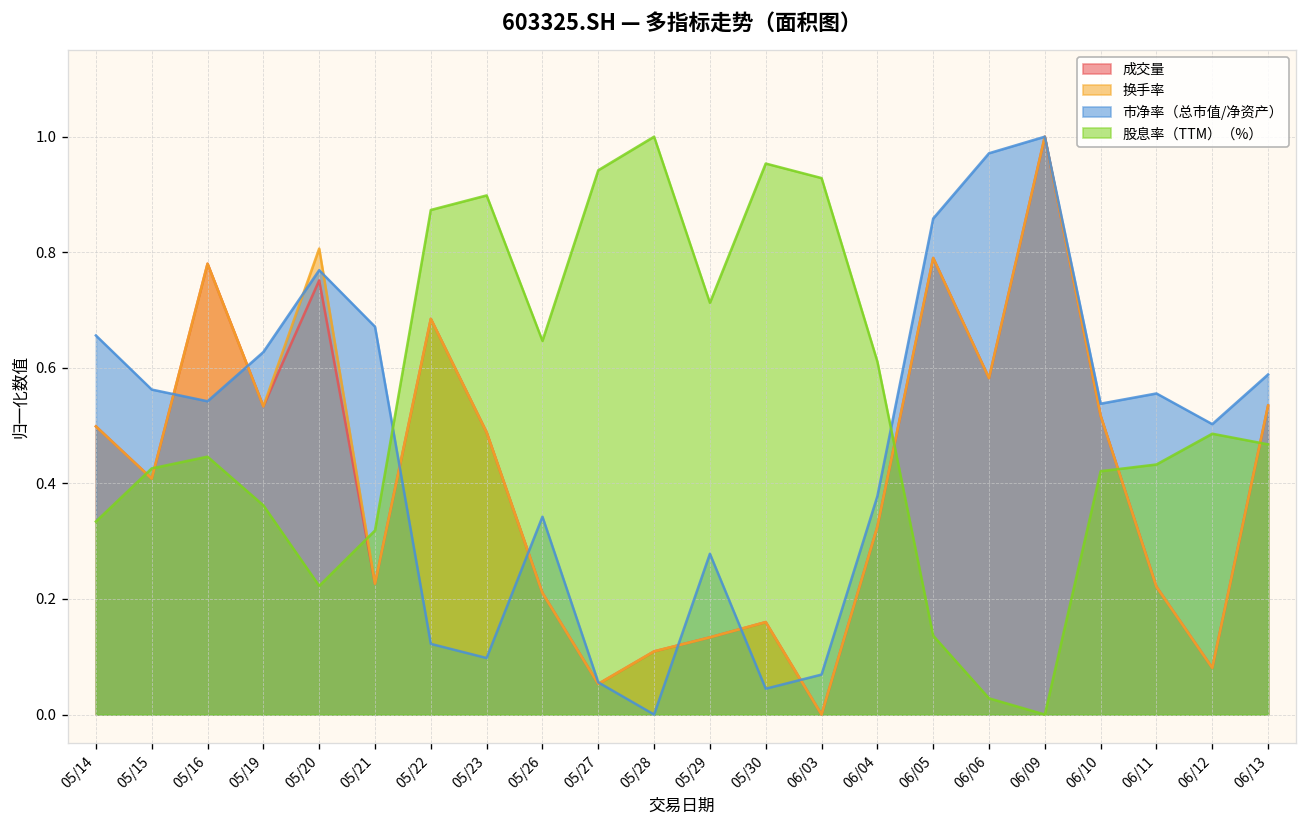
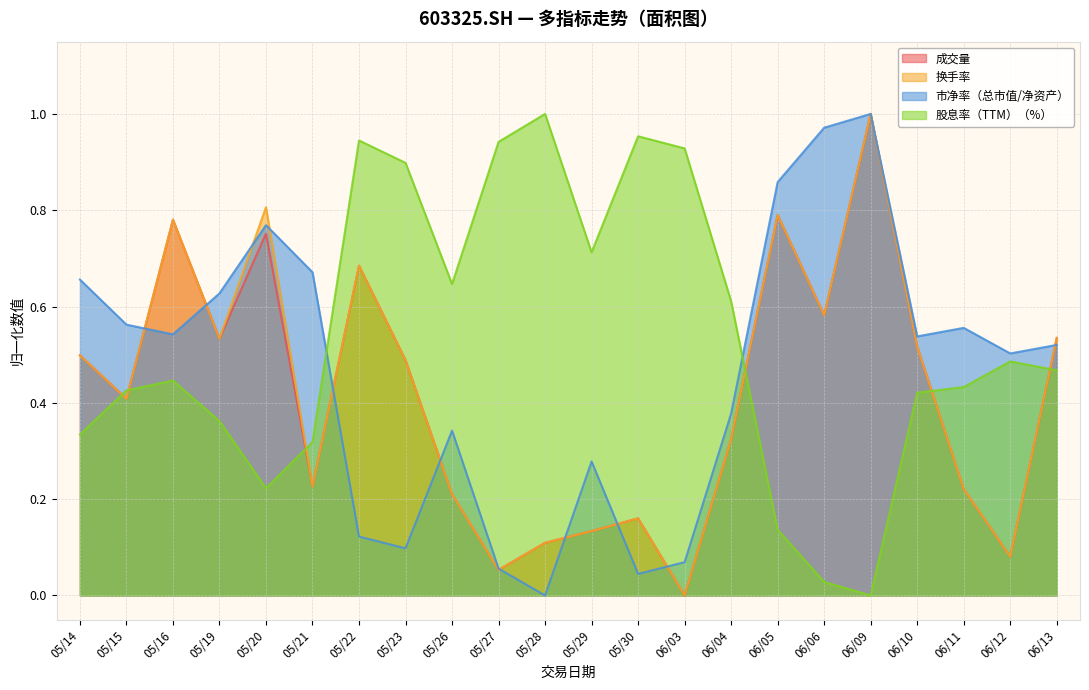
  {
    "成交量": {
      "05/20": 0.75
    },
    "换手率": {
      "05/20": 0.81
    },
    "市净率（总市值/净资产）": {
      "05/14": 0.66,
      "05/15": 0.56,
      "05/16": 0.54,
      "05/19": 0.63,
      "05/20": 0.77,
      "05/21": 0.67,
      "05/22": 0.12,
      "05/23": 0.10,
      "05/26": 0.34,
      "05/28": 0.00,
      "05/29": 0.28,
      "05/30": 0.04,
      "06/03": 0.07,
      "06/04": 0.38,
      "06/05": 0.86,
      "06/06": 0.97,
      "06/10": 0.54,
      "06/11": 0.56,
      "06/12": 0.50,
-     "06/13": 0.59
+     "06/13": 0.52
    },
    "股息率（TTM）（%）": {
      "05/14": 0.33,
      "05/15": 0.43,
      "05/16": 0.45,
      "05/19": 0.36,
      "05/20": 0.22,
      "05/21": 0.32,
-     "05/22": 0.87,
+     "05/22": 0.94,
      "05/23": 0.90,
      "05/26": 0.65,
      "05/27": 0.94,
      "05/28": 1.00,
      "05/29": 0.71,
      "05/30": 0.95,
      "06/03": 0.93,
      "06/04": 0.61,
      "06/05": 0.14,
      "06/06": 0.03,
      "06/09": 0.00,
      "06/10": 0.42,
      "06/11": 0.43,
      "06/12": 0.49,
      "06/13": 0.47
    }
  }
